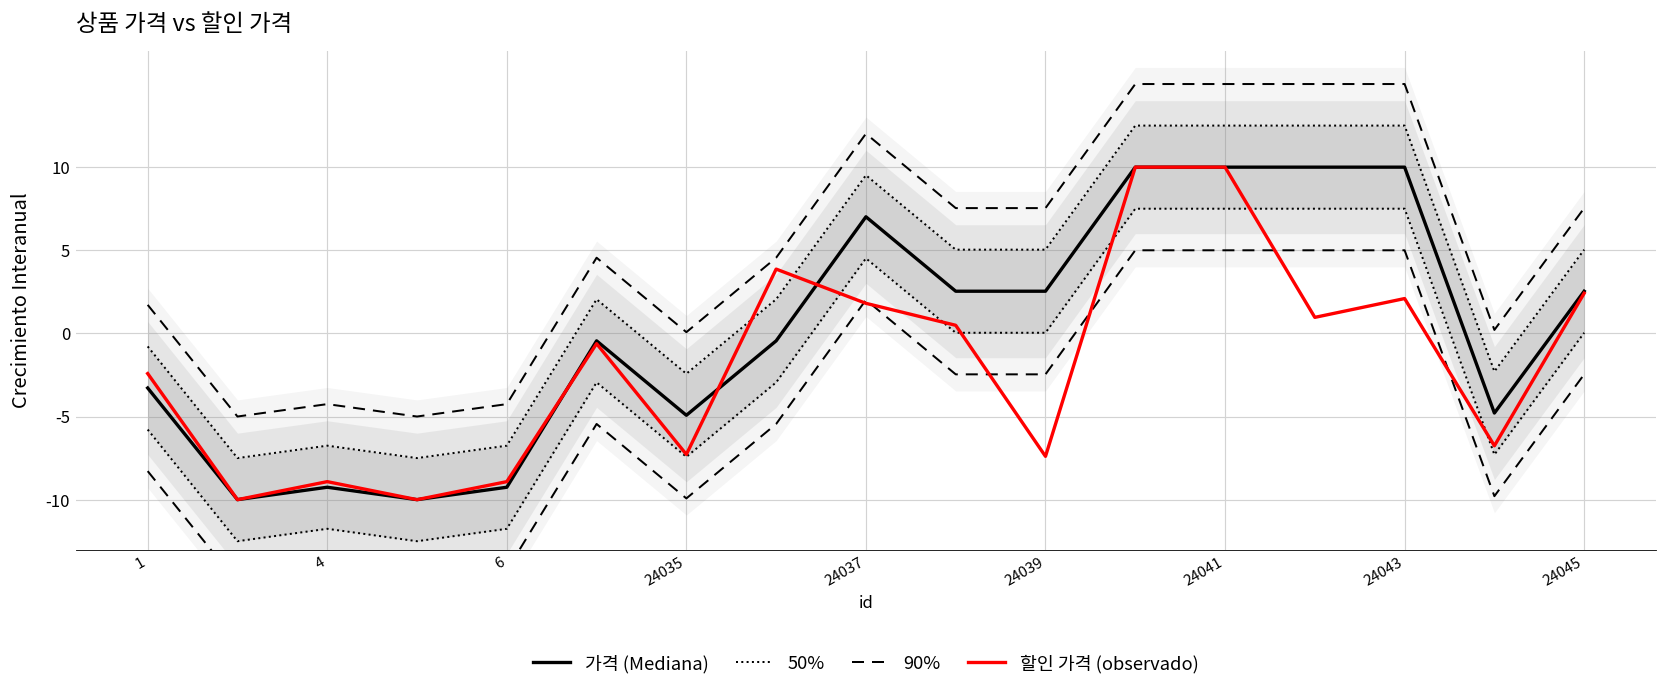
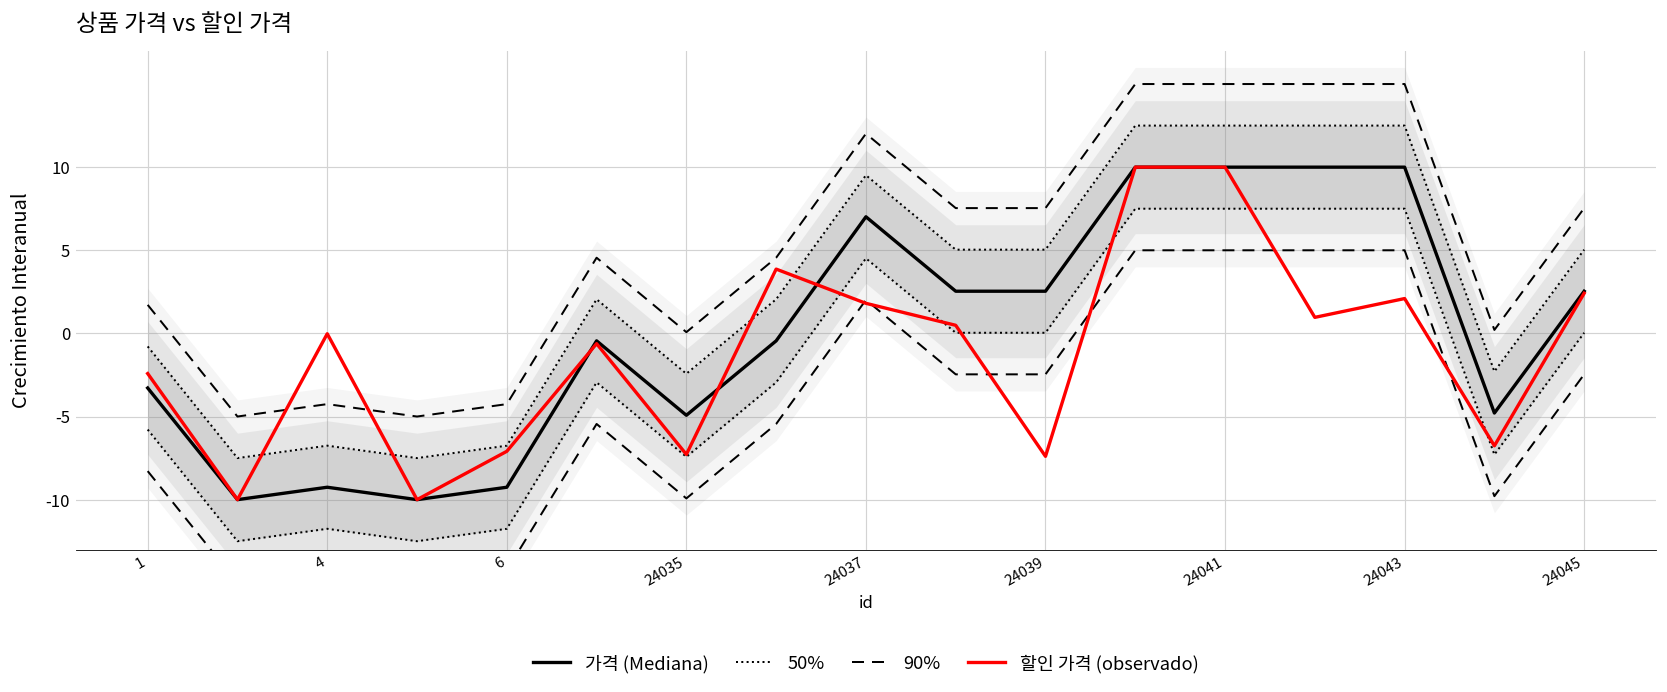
  {
    "할인 가격 (observado)": {
-     "4": -8.9,
-     "6": -8.9,
+     "4": 0.0,
+     "6": -7.1,
      "24037": 1.8,
      "24039": -7.4,
      "24043": 2.1
    }
  }
